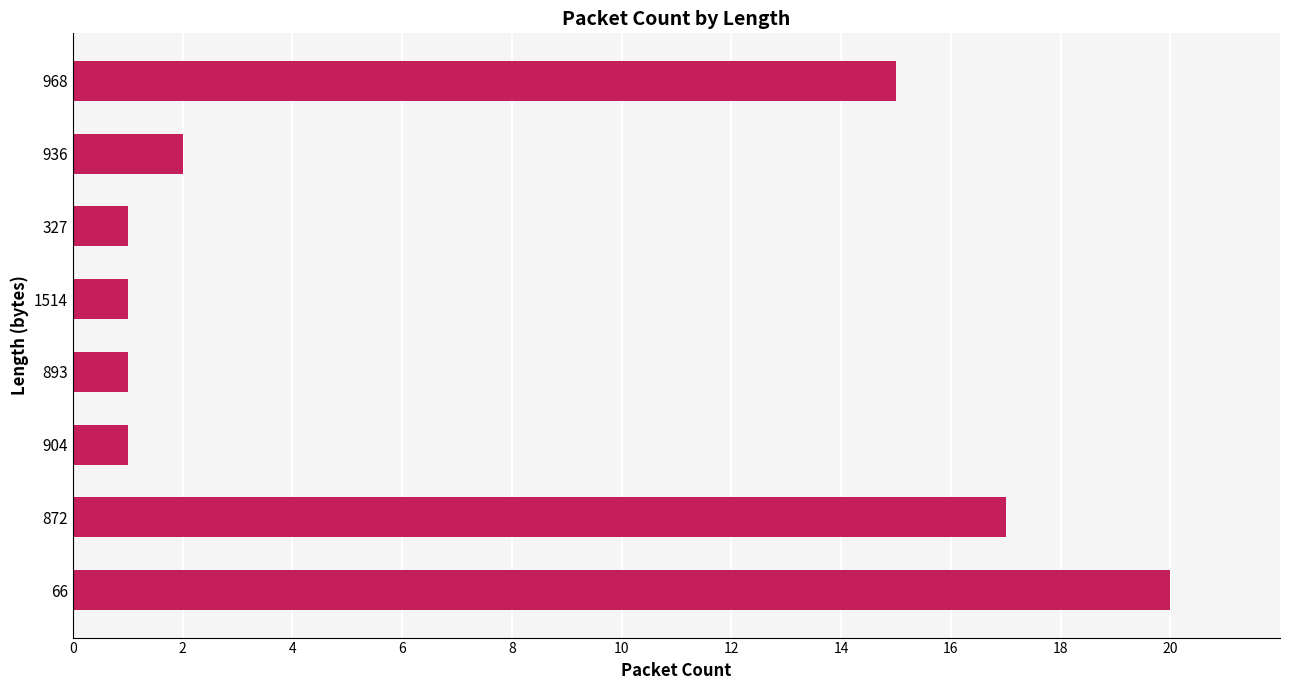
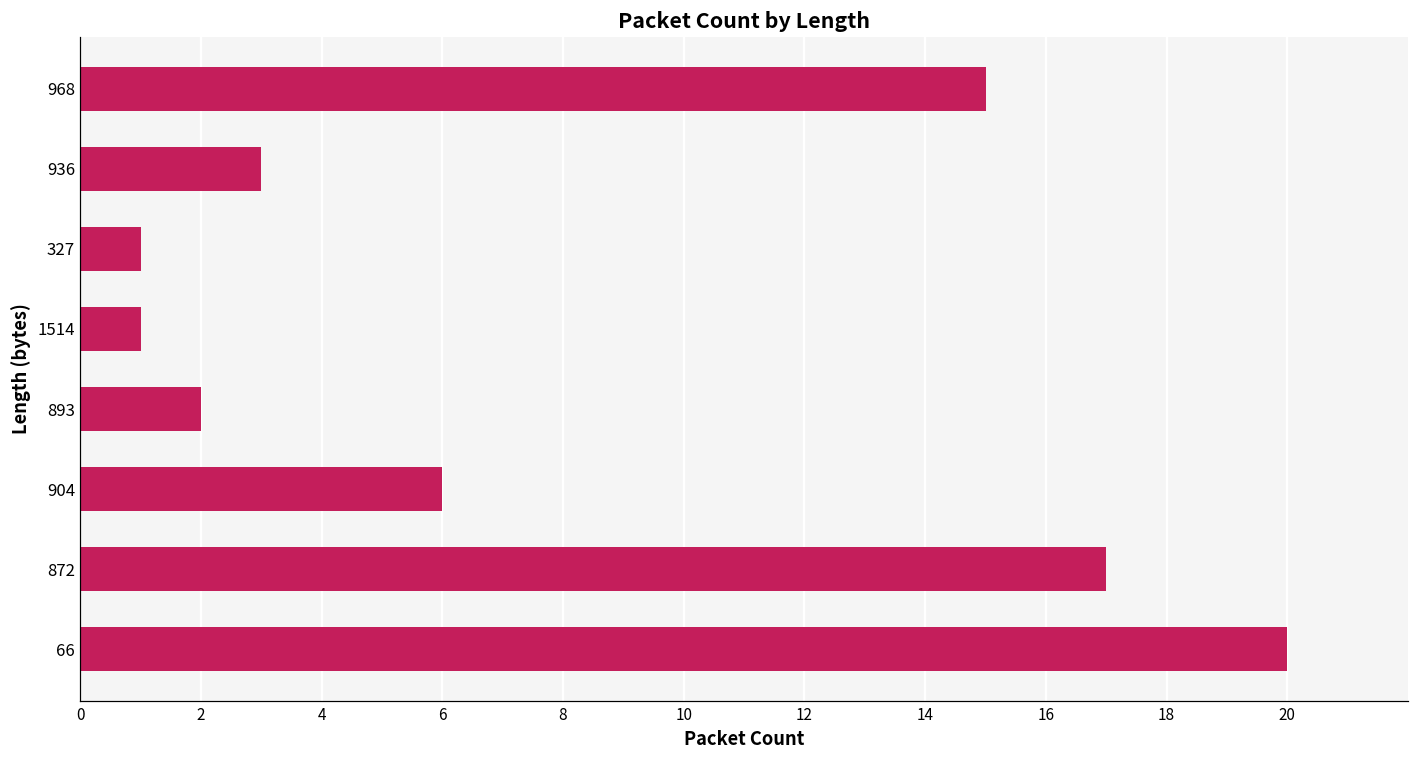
  {
    "968": 15,
-   "936": 2,
+   "936": 3,
    "327": 1,
    "1514": 1,
-   "893": 1,
-   "904": 1,
+   "893": 2,
+   "904": 6,
    "872": 17,
    "66": 20
  }
